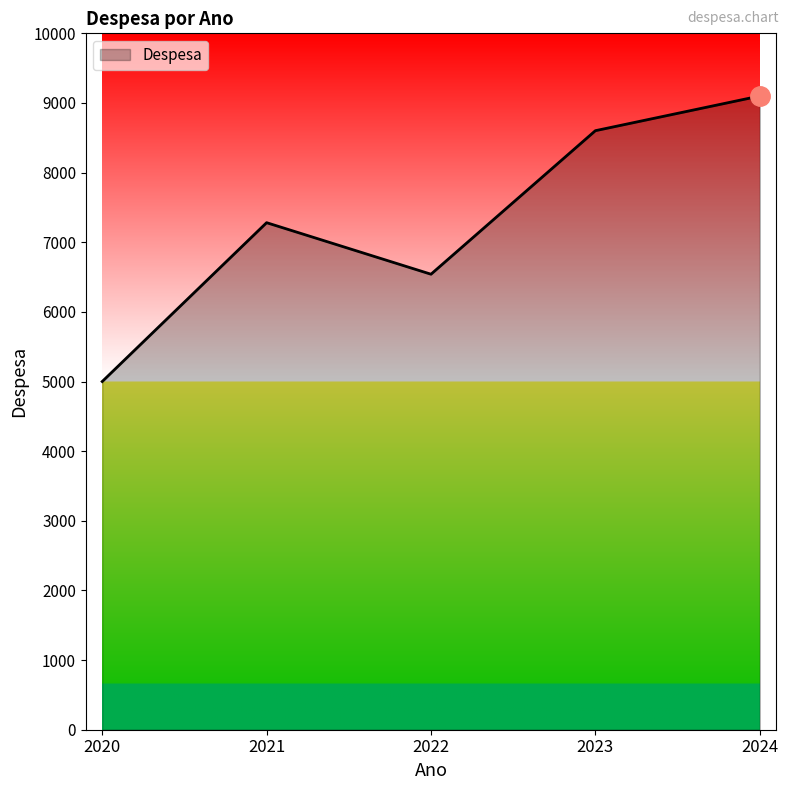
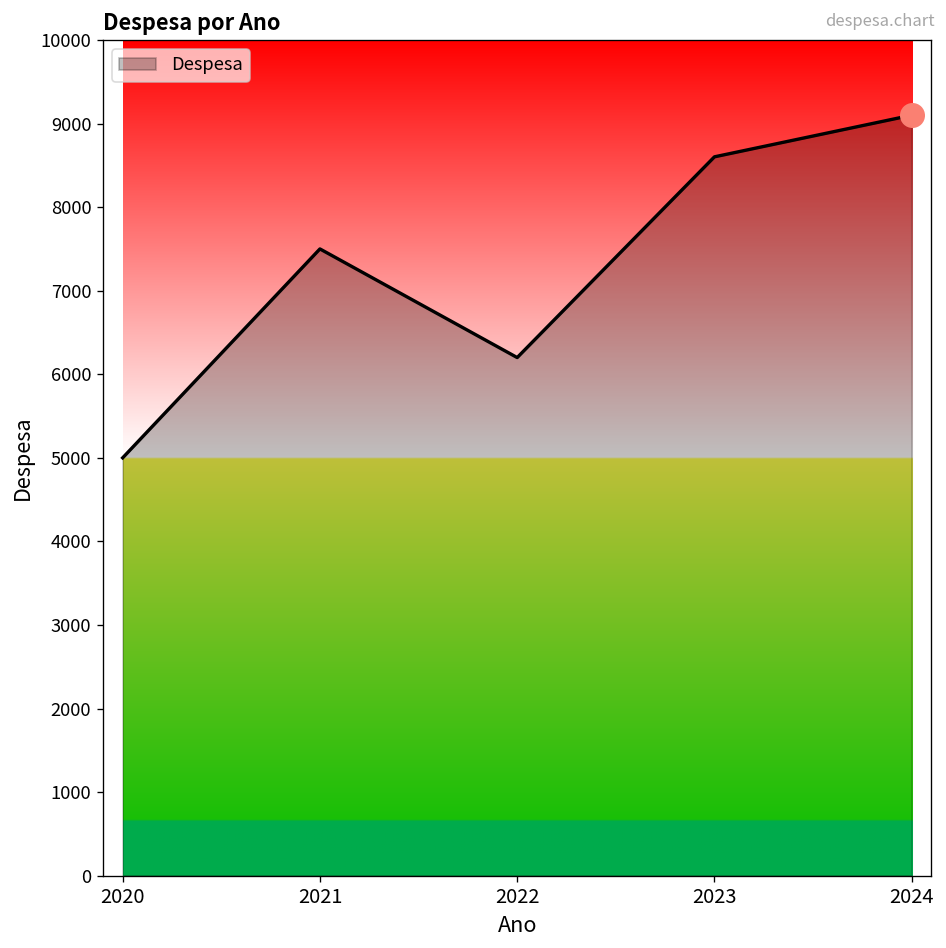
  {
    "Despesa": {
      "2020": 5000,
-     "2021": 7300,
-     "2022": 6500,
+     "2021": 7500,
+     "2022": 6200,
      "2023": 8600
    }
  }
